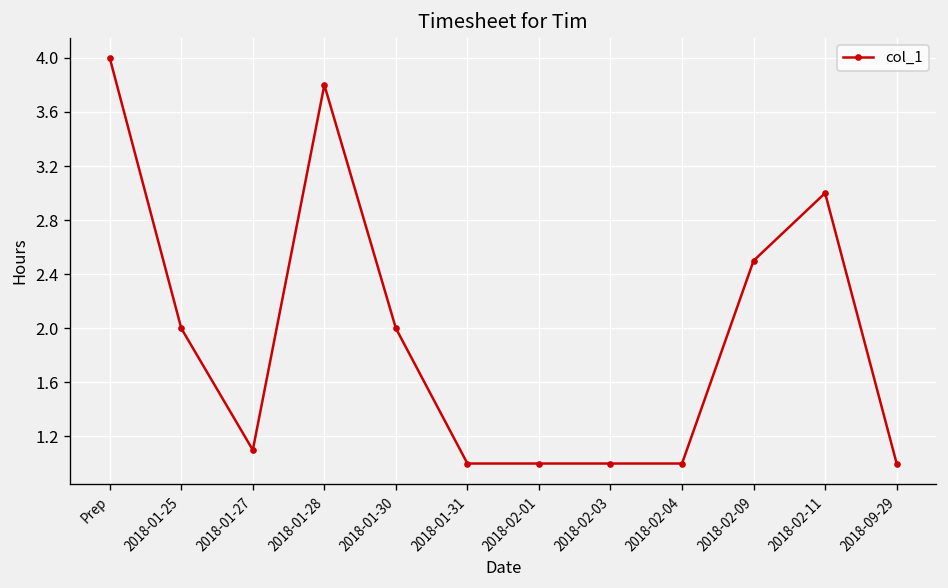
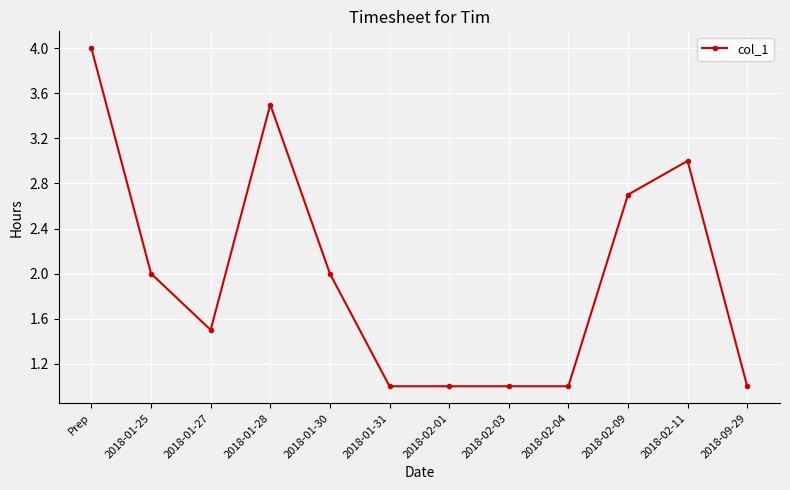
  {
    "Prep": 4.0,
    "2018-01-25": 2.0,
-   "2018-01-27": 1.1,
-   "2018-01-28": 3.8,
+   "2018-01-27": 1.5,
+   "2018-01-28": 3.5,
    "2018-01-30": 2.0,
    "2018-01-31": 1.0,
    "2018-02-01": 1.0,
    "2018-02-03": 1.0,
    "2018-02-04": 1.0,
-   "2018-02-09": 2.5,
+   "2018-02-09": 2.7,
    "2018-02-11": 3.0,
    "2018-09-29": 1.0
  }
